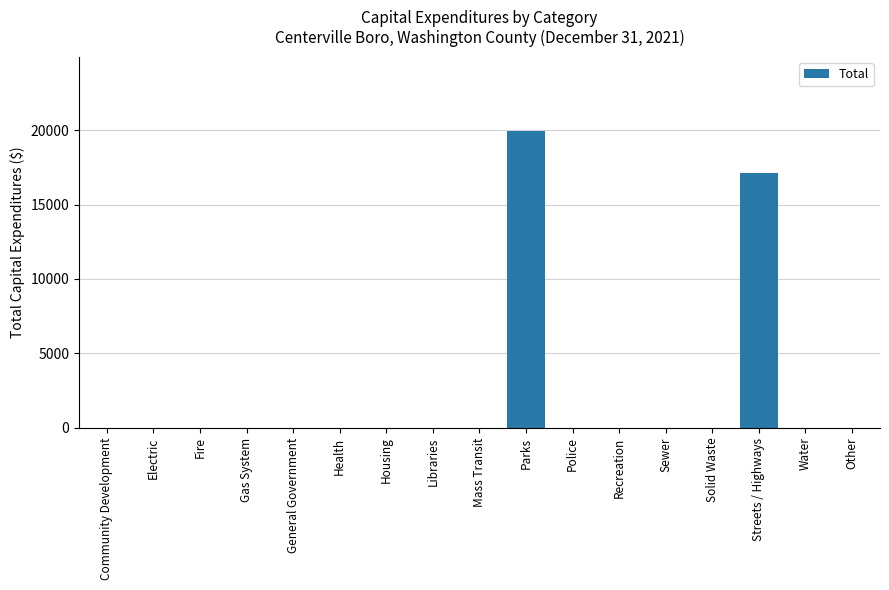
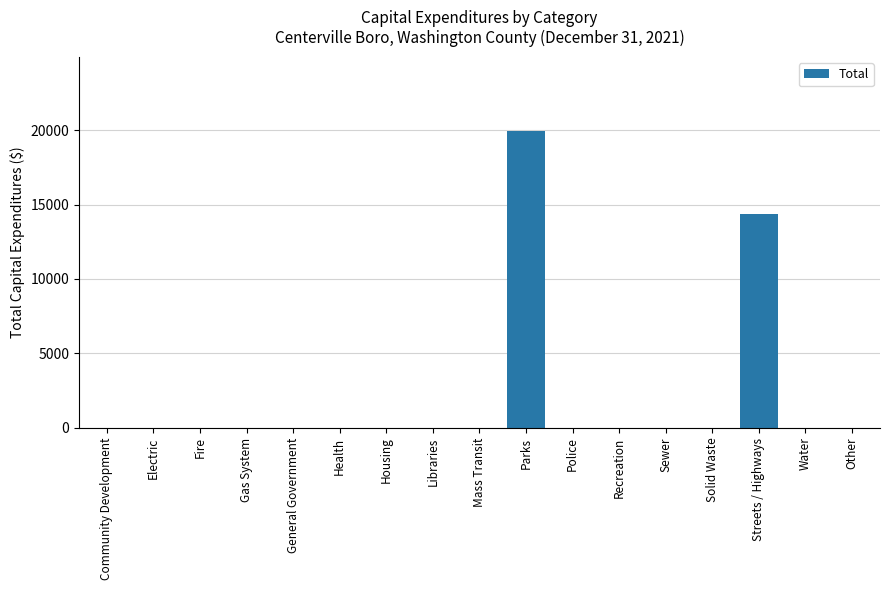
  {
    "Community Development": 0,
    "Electric": 0,
    "Fire": 0,
    "Gas System": 0,
    "General Government": 0,
    "Health": 0,
    "Housing": 0,
    "Libraries": 0,
    "Mass Transit": 0,
    "Parks": 19900,
    "Police": 0,
    "Recreation": 0,
    "Sewer": 0,
    "Solid Waste": 0,
-   "Streets / Highways": 17100,
+   "Streets / Highways": 14400,
    "Water": 0,
    "Other": 0
  }
